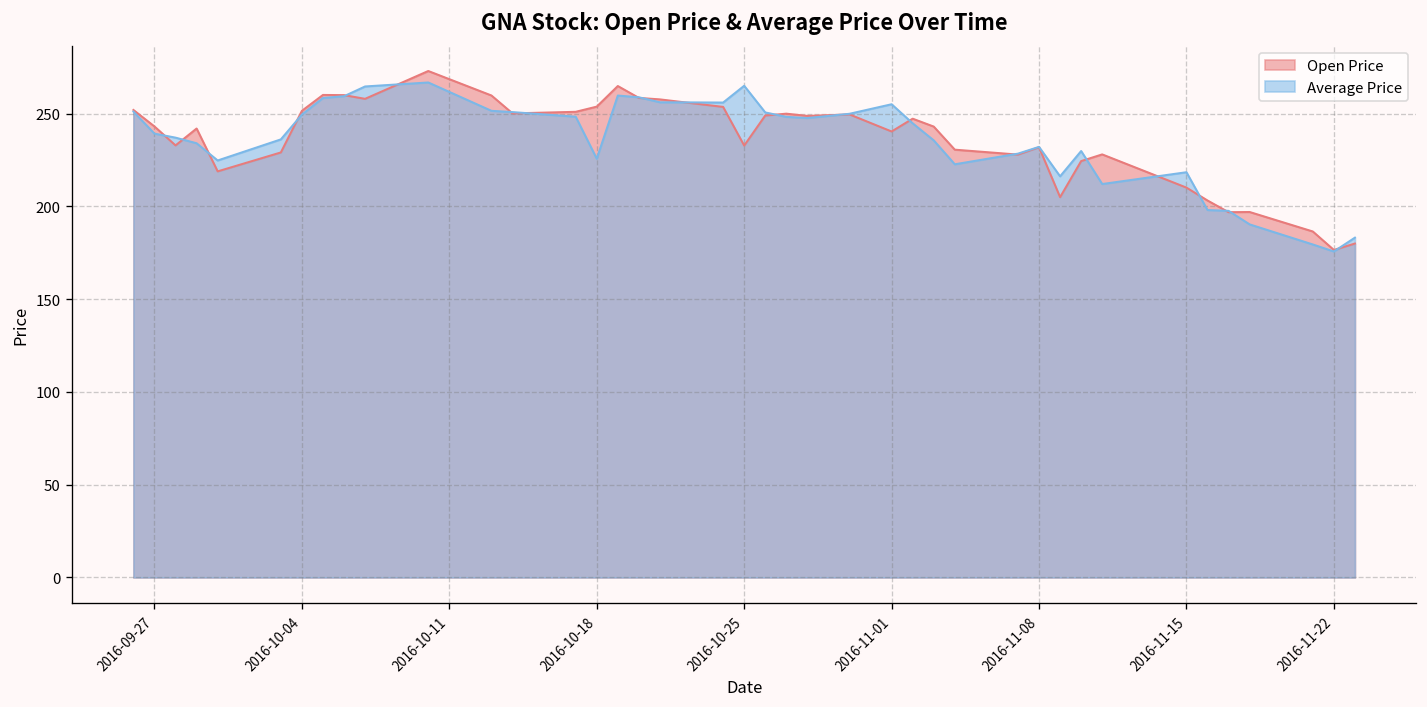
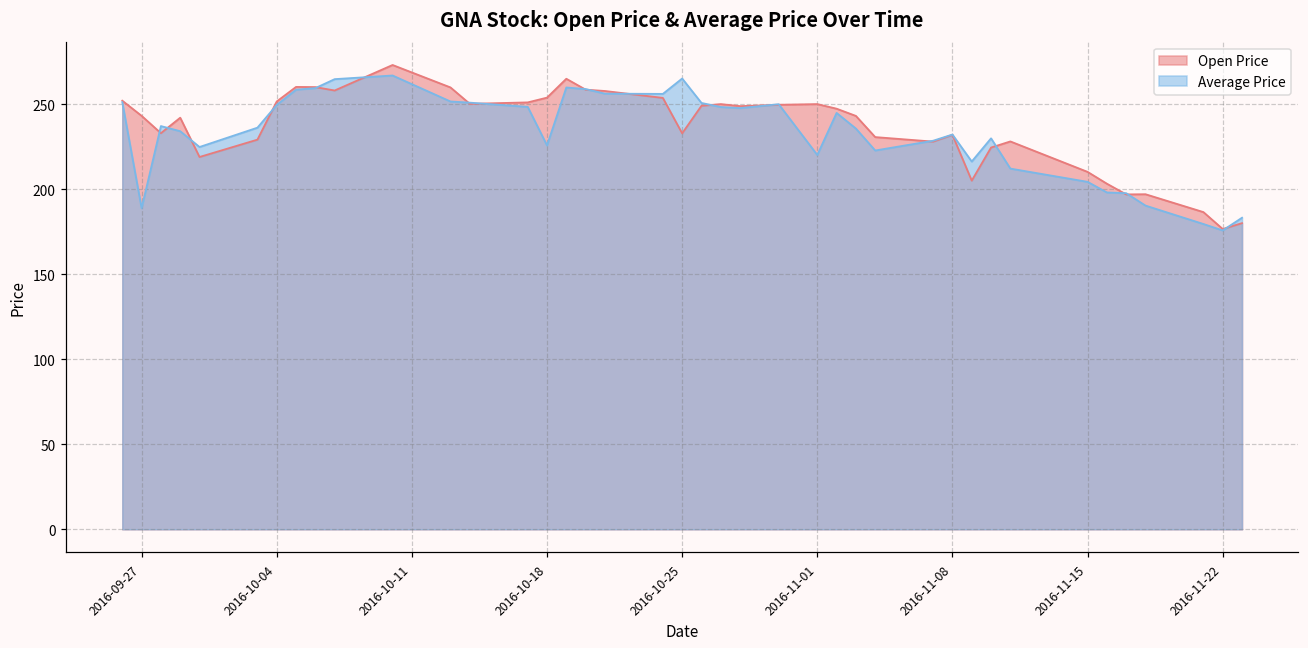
  {
    "Open Price": {
      "2016-09-27": 243,
      "2016-10-04": 252,
      "2016-10-18": 254,
      "2016-10-25": 233,
-     "2016-11-01": 240,
+     "2016-11-01": 250,
      "2016-11-15": 210
    },
    "Average Price": {
-     "2016-09-27": 239,
+     "2016-09-27": 189,
      "2016-10-04": 250,
      "2016-10-18": 226,
      "2016-10-25": 265,
-     "2016-11-01": 255,
-     "2016-11-15": 218
+     "2016-11-01": 220,
+     "2016-11-15": 204
    }
  }
